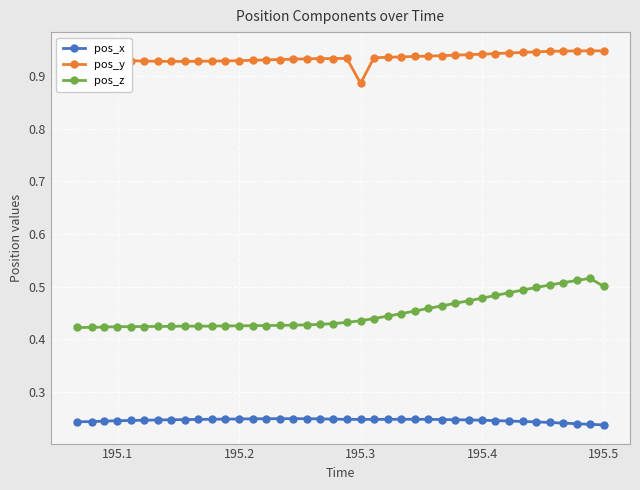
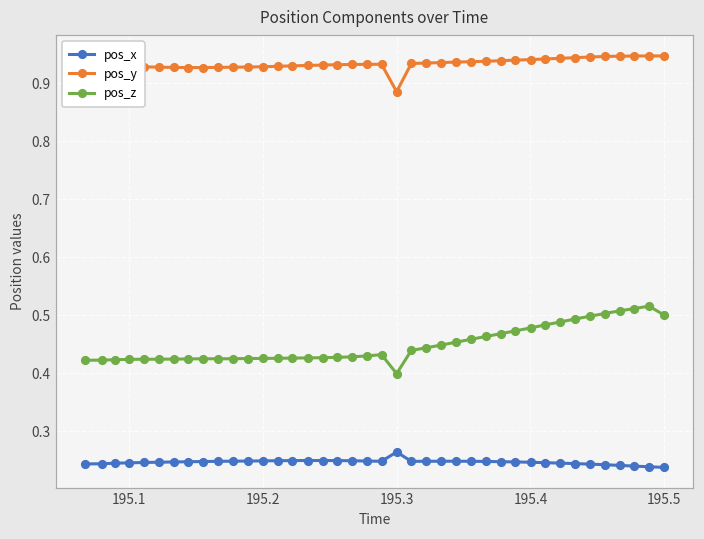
  {
    "pos_x": {
-     "195.3": 0.25,
+     "195.3": 0.26,
      "195.5": 0.24
    },
    "pos_y": {
      "195.3": 0.89,
      "195.5": 0.95
    },
    "pos_z": {
-     "195.3": 0.44,
+     "195.3": 0.40,
      "195.5": 0.50
    }
  }
